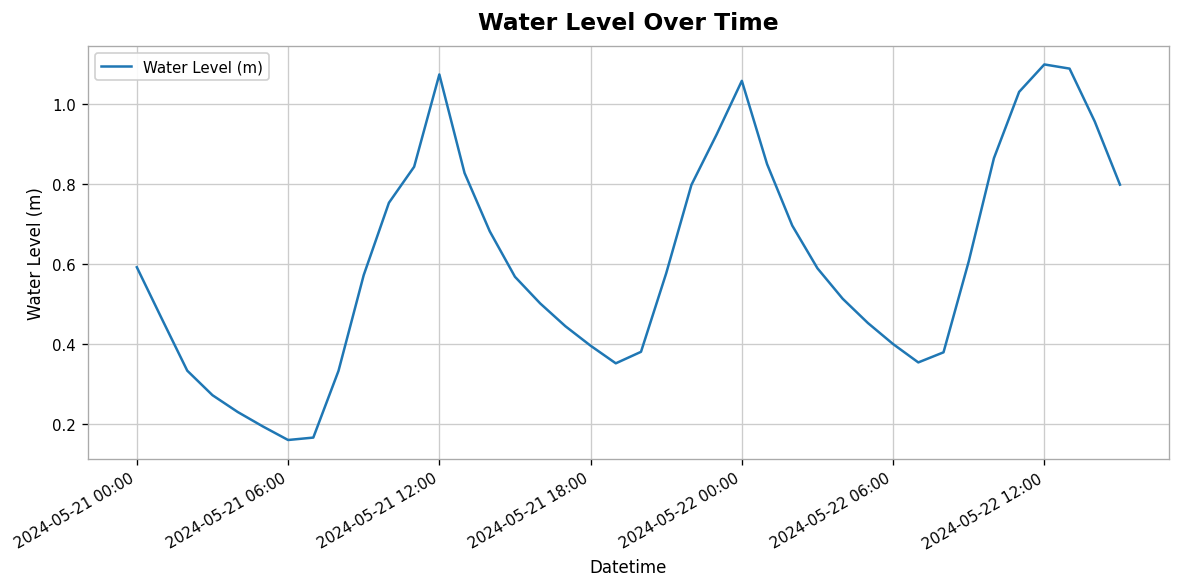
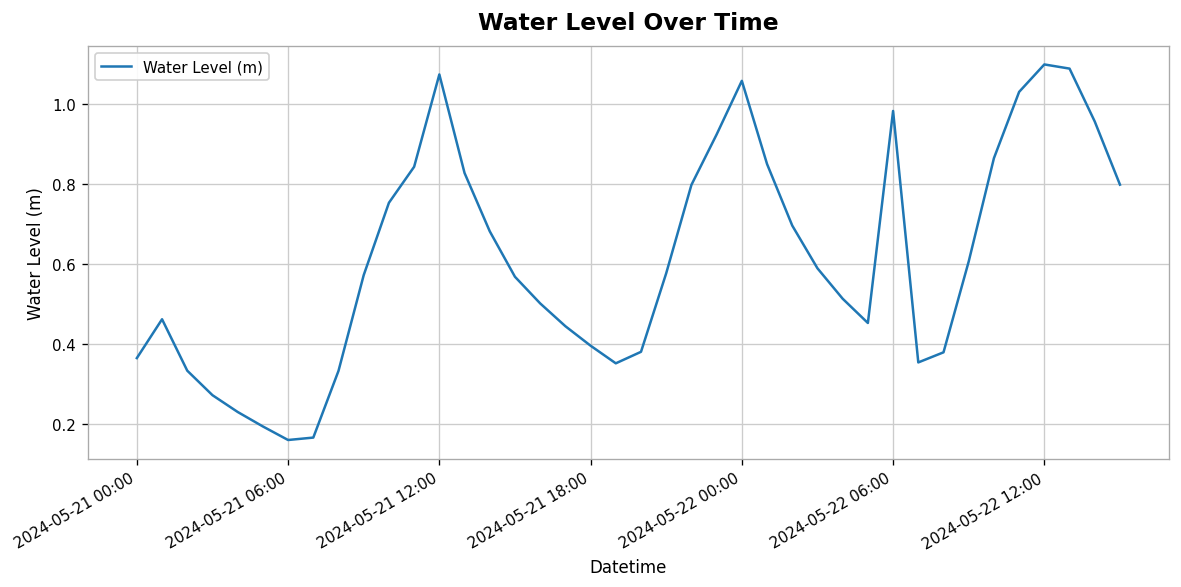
  {
-   "2024-05-21 00:00": 0.59,
+   "2024-05-21 00:00": 0.37,
    "2024-05-21 06:00": 0.16,
    "2024-05-21 12:00": 1.07,
    "2024-05-21 18:00": 0.40,
    "2024-05-22 00:00": 1.06,
-   "2024-05-22 06:00": 0.40,
+   "2024-05-22 06:00": 0.98,
    "2024-05-22 12:00": 1.10
  }
